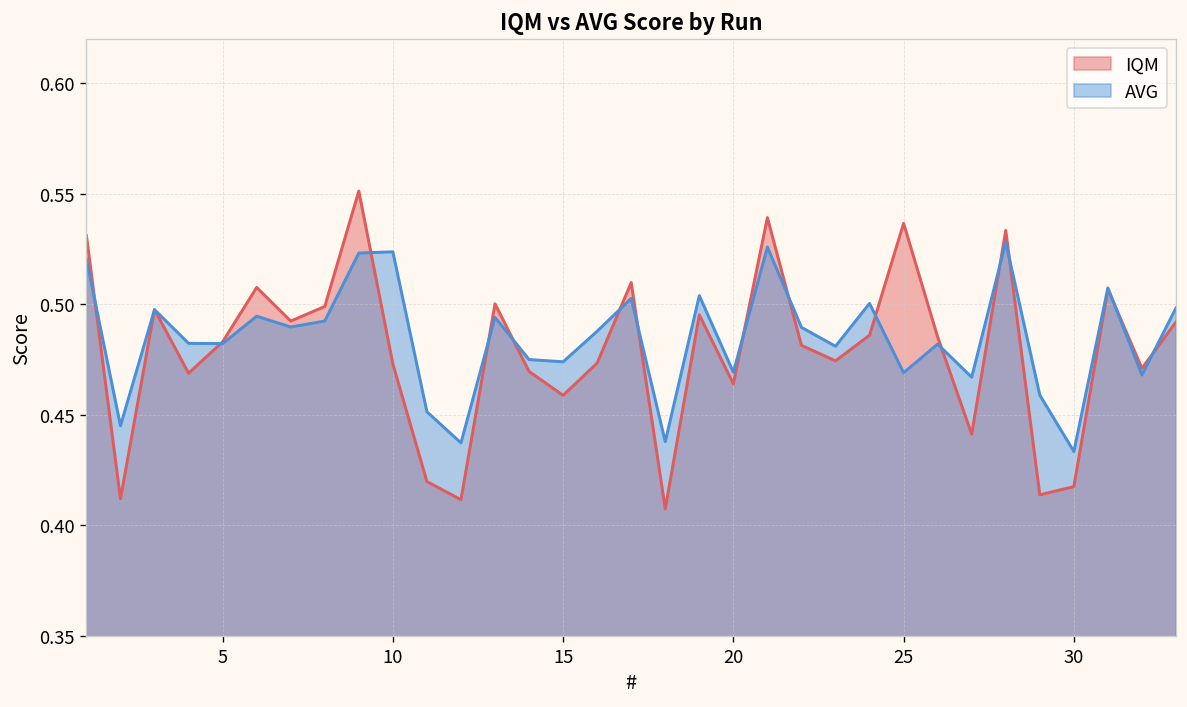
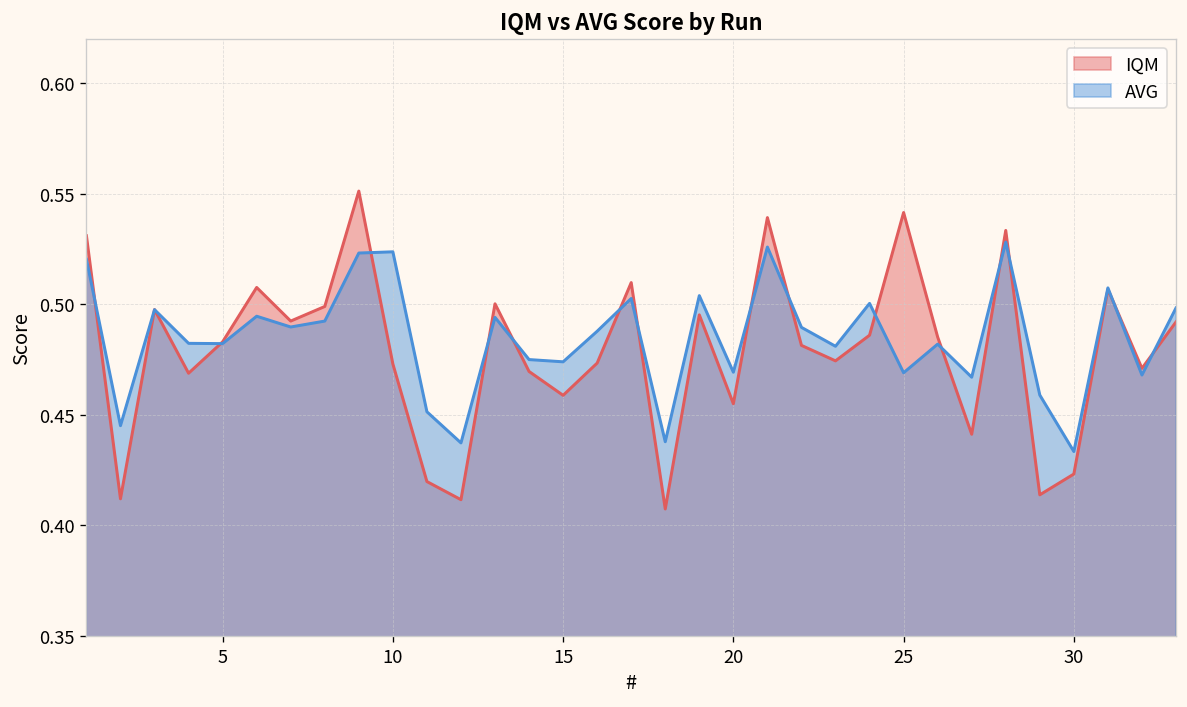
  {
    "IQM": {
      "10": 0.473,
      "15": 0.459,
-     "20": 0.464,
-     "25": 0.537,
-     "30": 0.418
+     "20": 0.455,
+     "25": 0.542,
+     "30": 0.423
    },
    "AVG": {
      "10": 0.524,
      "15": 0.474,
      "20": 0.469,
      "25": 0.469,
      "30": 0.433
    }
  }
